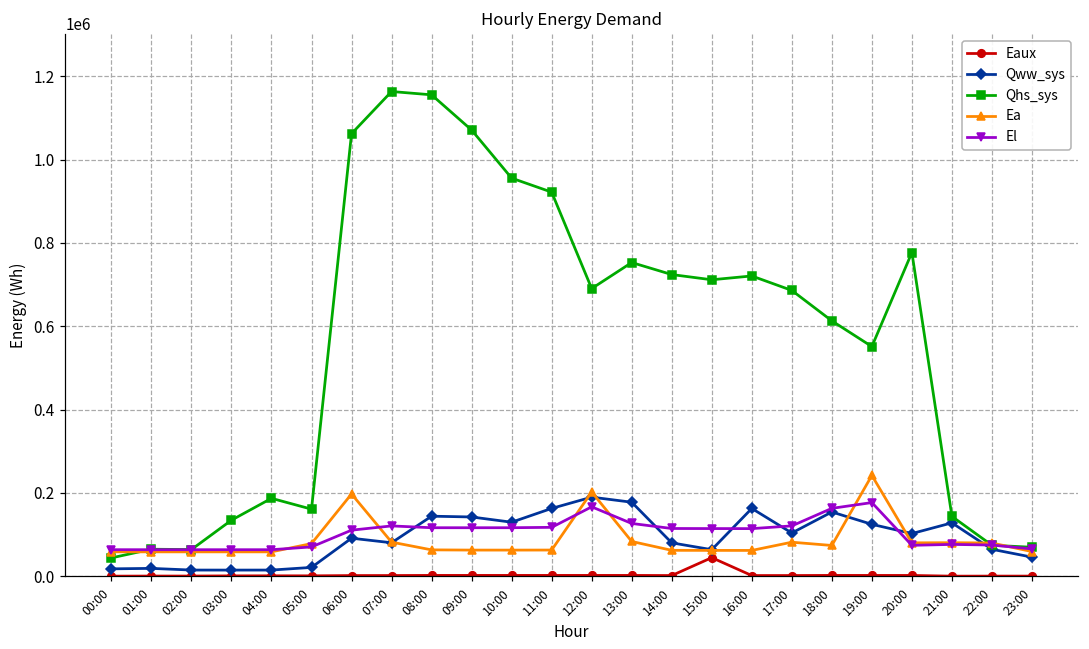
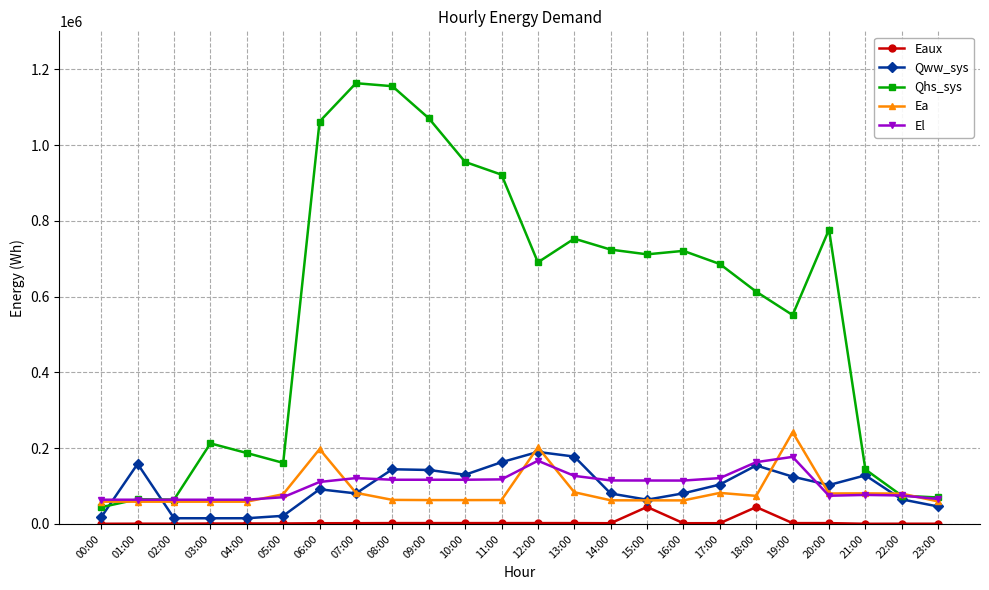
  {
    "Eaux": {
      "00:00": 0,
      "01:00": 0,
      "02:00": 0,
      "03:00": 0,
      "04:00": 0,
      "05:00": 0,
      "06:00": 0,
      "07:00": 0,
      "08:00": 0,
      "09:00": 0,
      "10:00": 0,
      "11:00": 0,
      "12:00": 0,
      "13:00": 0,
      "14:00": 0,
      "15:00": 40000,
      "16:00": 0,
      "17:00": 0,
-     "18:00": 0,
+     "18:00": 40000,
      "19:00": 0,
      "20:00": 0,
      "21:00": 0,
      "22:00": 0,
      "23:00": 0
    },
    "Qww_sys": {
      "00:00": 20000,
-     "01:00": 20000,
+     "01:00": 160000,
      "02:00": 20000,
      "03:00": 10000,
      "04:00": 20000,
      "05:00": 20000,
      "06:00": 90000,
      "08:00": 140000,
      "09:00": 140000,
      "10:00": 130000,
      "11:00": 160000,
      "12:00": 190000,
      "13:00": 180000,
      "14:00": 80000,
-     "16:00": 160000,
+     "16:00": 80000,
      "17:00": 100000,
      "18:00": 150000,
      "19:00": 120000,
      "20:00": 100000,
      "21:00": 130000,
      "22:00": 60000,
      "23:00": 50000
    },
    "Qhs_sys": {
      "00:00": 40000,
-     "03:00": 130000,
+     "03:00": 210000,
      "04:00": 190000,
      "05:00": 160000,
      "06:00": 1060000,
      "07:00": 1160000,
      "08:00": 1160000,
      "09:00": 1070000,
      "10:00": 960000,
      "11:00": 920000,
      "12:00": 690000,
      "13:00": 750000,
      "14:00": 720000,
      "15:00": 710000,
      "16:00": 720000,
      "17:00": 690000,
      "18:00": 610000,
      "19:00": 550000,
      "20:00": 780000,
      "21:00": 140000
    },
    "Ea": {
      "05:00": 80000,
      "06:00": 200000,
      "08:00": 60000,
      "09:00": 60000,
      "10:00": 60000,
      "11:00": 60000,
      "12:00": 200000,
      "13:00": 80000,
      "14:00": 60000,
      "16:00": 60000,
      "17:00": 80000,
      "18:00": 70000,
      "19:00": 240000
    },
    "El": {
      "05:00": 70000,
      "06:00": 110000,
      "07:00": 120000,
      "08:00": 120000,
      "09:00": 120000,
      "10:00": 120000,
      "11:00": 120000,
      "12:00": 170000,
      "13:00": 130000,
      "14:00": 110000,
      "15:00": 110000,
      "16:00": 110000,
      "17:00": 120000,
      "18:00": 160000,
      "19:00": 180000
    }
  }
